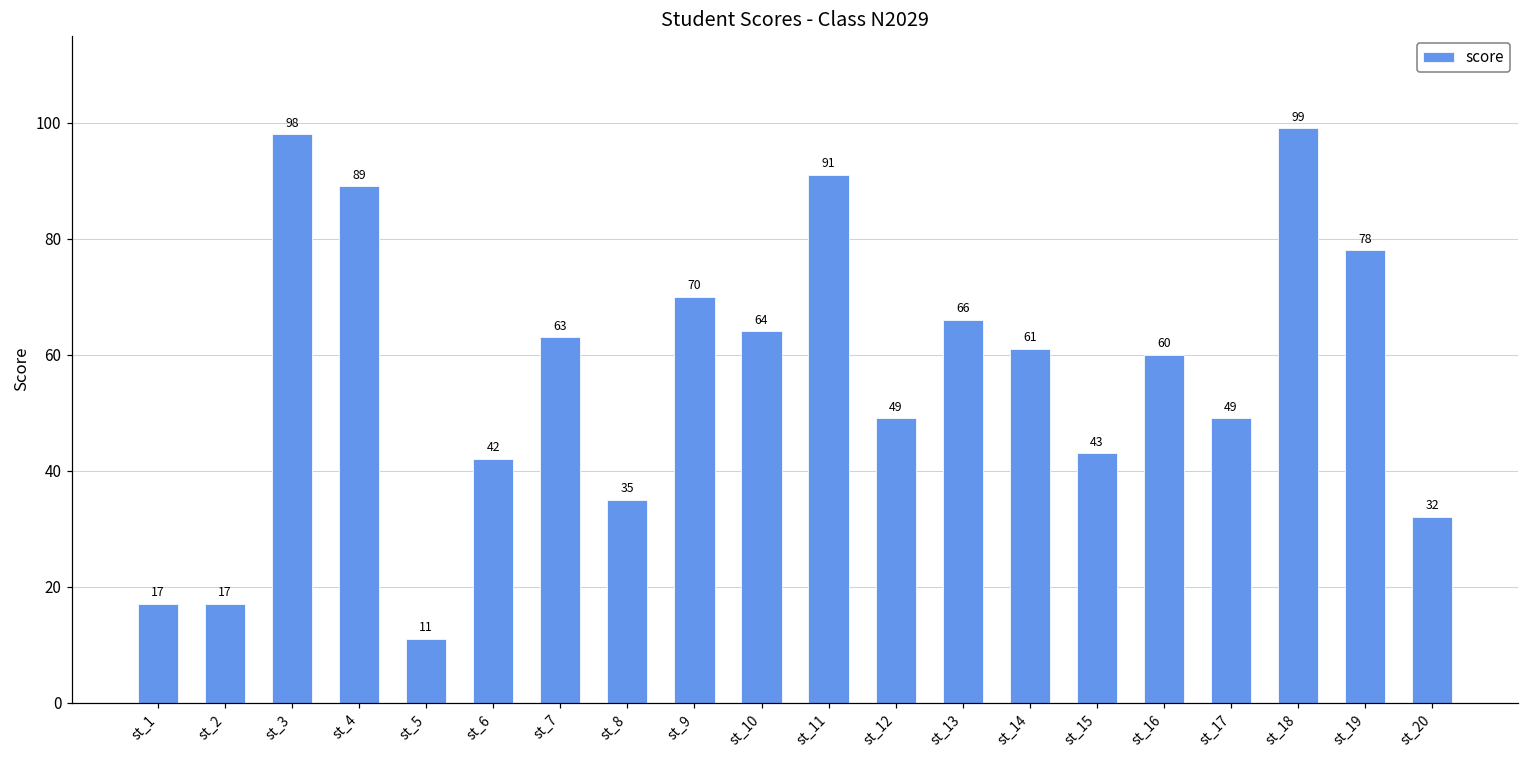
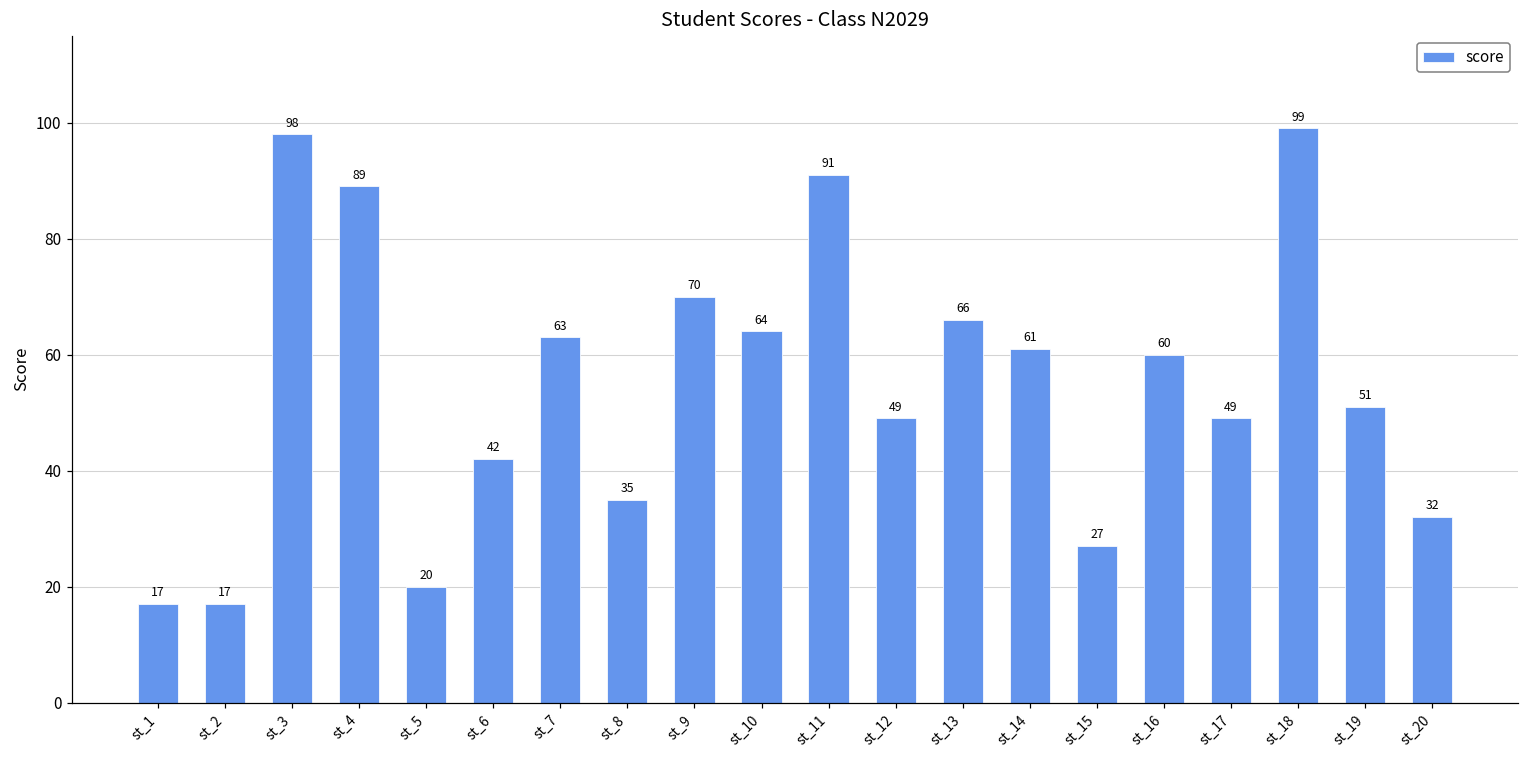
  {
    "st_1": 17,
    "st_2": 17,
    "st_3": 98,
    "st_4": 89,
-   "st_5": 11,
+   "st_5": 20,
    "st_6": 42,
    "st_7": 63,
    "st_8": 35,
    "st_9": 70,
    "st_10": 64,
    "st_11": 91,
    "st_12": 49,
    "st_13": 66,
    "st_14": 61,
-   "st_15": 43,
+   "st_15": 27,
    "st_16": 60,
    "st_17": 49,
    "st_18": 99,
-   "st_19": 78,
+   "st_19": 51,
    "st_20": 32
  }
